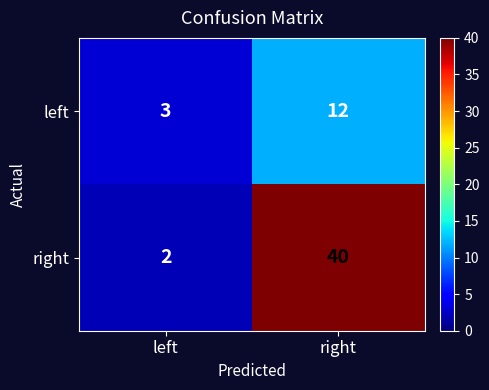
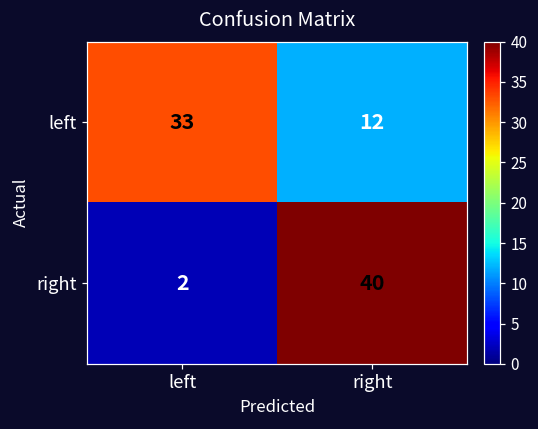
  {
    "left": {
-     "left": 3,
+     "left": 33,
      "right": 12
    },
    "right": {
      "left": 2,
      "right": 40
    }
  }
